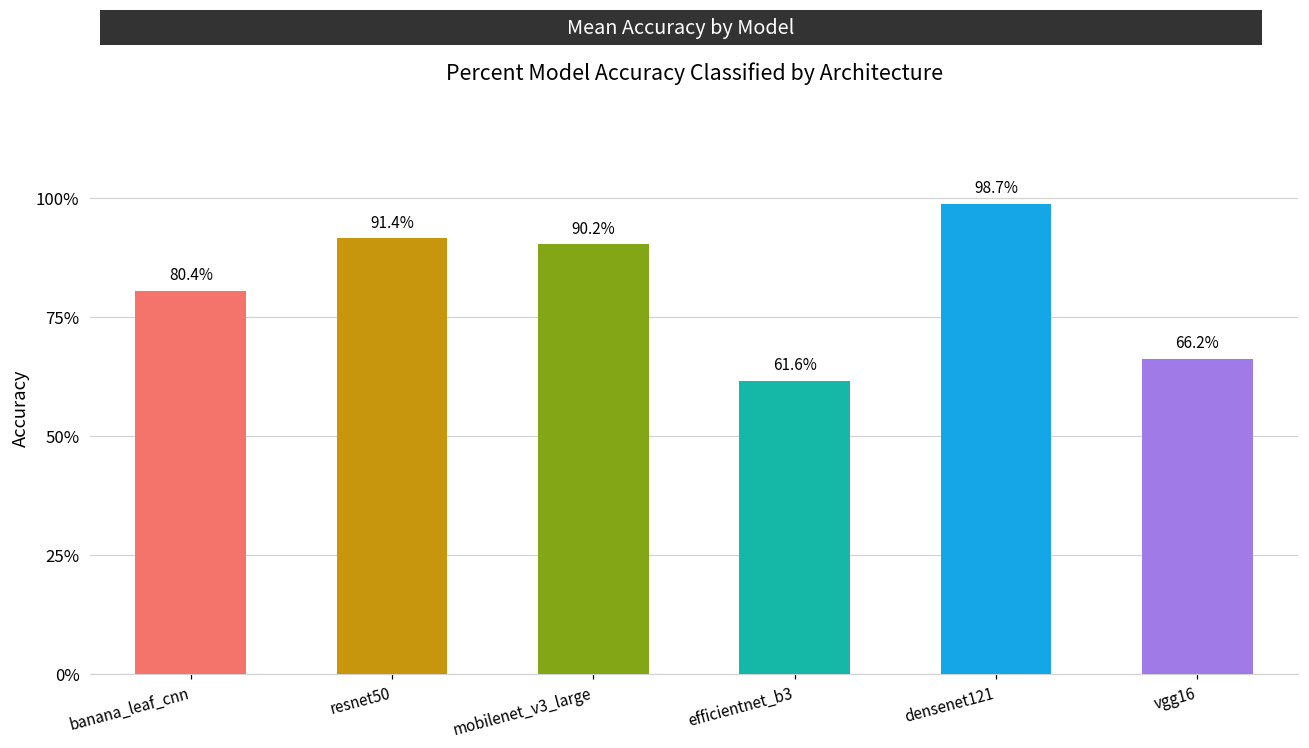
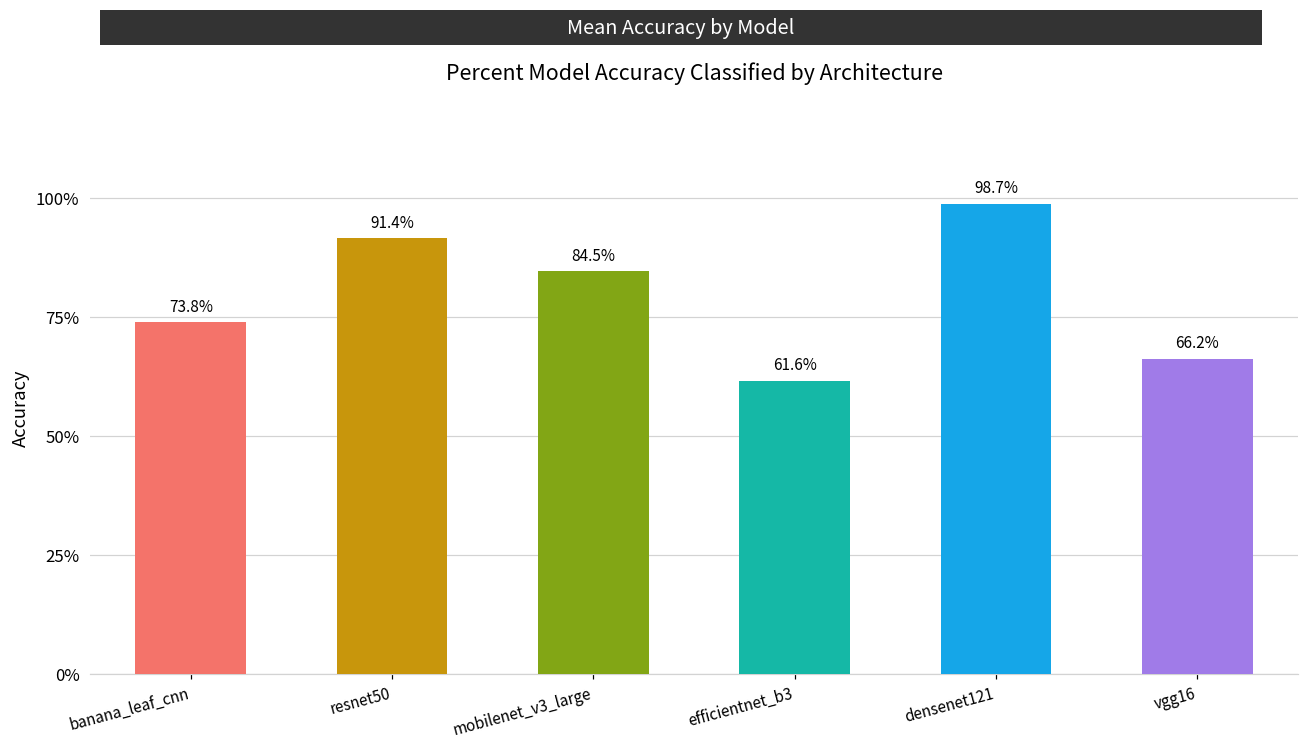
  {
-   "banana_leaf_cnn": "80.4%",
+   "banana_leaf_cnn": "73.8%",
    "resnet50": "91.4%",
-   "mobilenet_v3_large": "90.2%",
+   "mobilenet_v3_large": "84.5%",
    "efficientnet_b3": "61.6%",
    "densenet121": "98.7%",
    "vgg16": "66.2%"
  }
